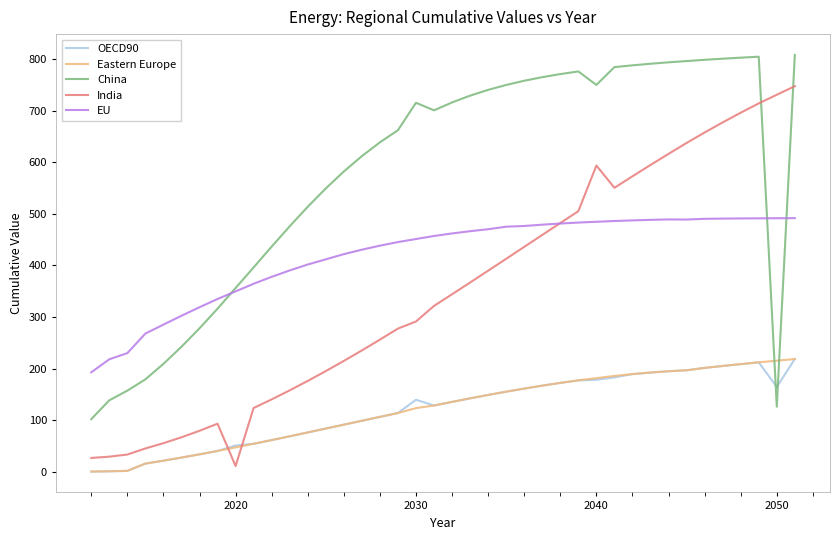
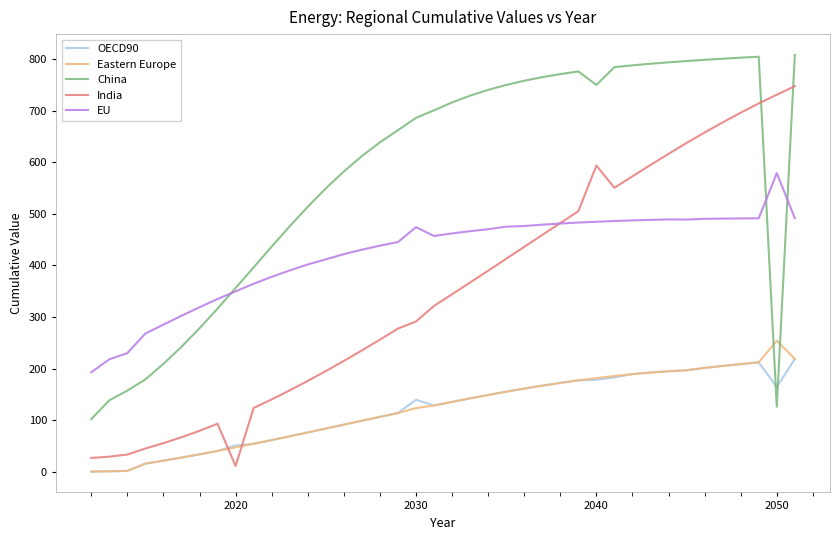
  {
    "OECD90": {
      "2030": 140,
      "2050": 160
    },
    "Eastern Europe": {
      "2030": 120,
-     "2050": 220
+     "2050": 250
    },
    "China": {
      "2020": 360,
-     "2030": 720,
+     "2030": 690,
      "2040": 750,
      "2050": 130
    },
    "India": {
      "2020": 10,
      "2030": 290,
      "2040": 590,
      "2050": 730
    },
    "EU": {
      "2020": 350,
-     "2030": 450,
+     "2030": 470,
      "2040": 480,
-     "2050": 490
+     "2050": 580
    }
  }
